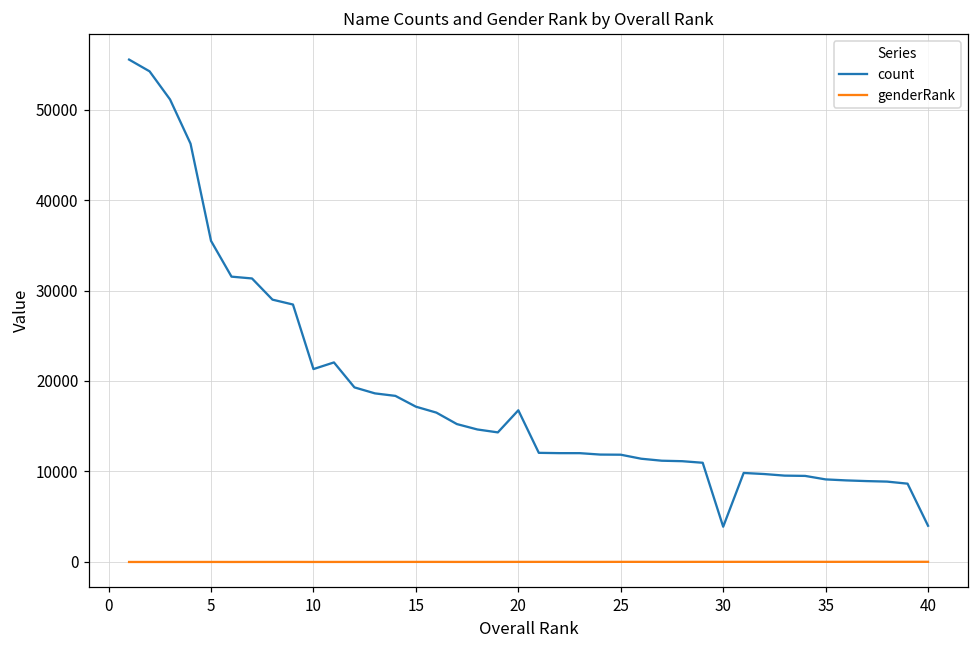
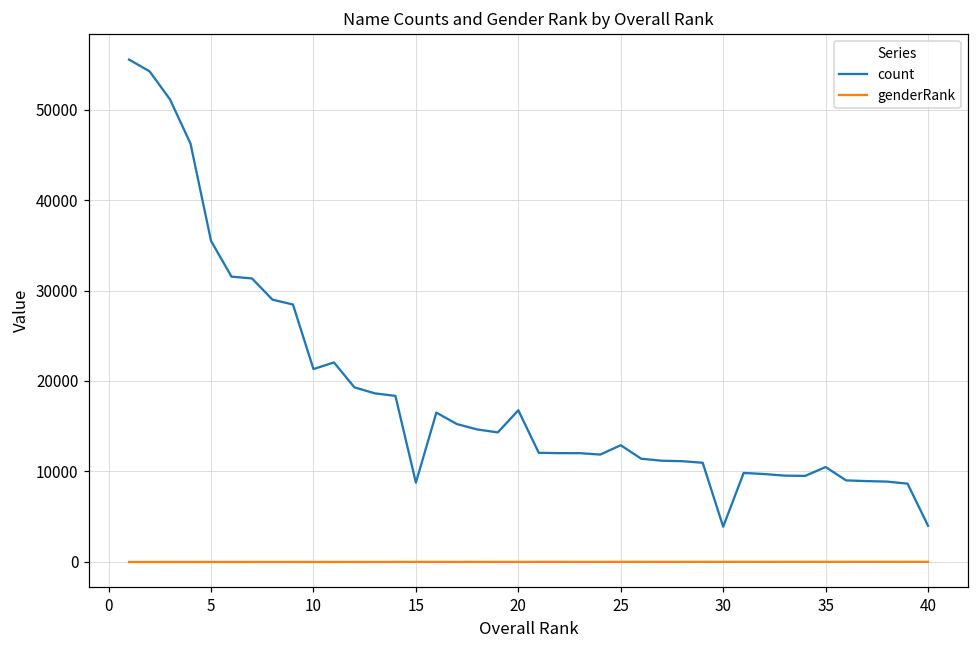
  {
    "count": {
      "5": 35000,
      "10": 21000,
-     "15": 17000,
+     "15": 9000,
      "20": 17000,
-     "25": 12000,
+     "25": 13000,
      "30": 4000,
-     "35": 9000,
+     "35": 10000,
      "40": 4000
    },
    "genderRank": {
      "5": 0,
      "10": 0,
      "15": 0,
      "20": 0,
      "25": 0,
      "30": 0,
      "35": 0,
      "40": 0
    }
  }
